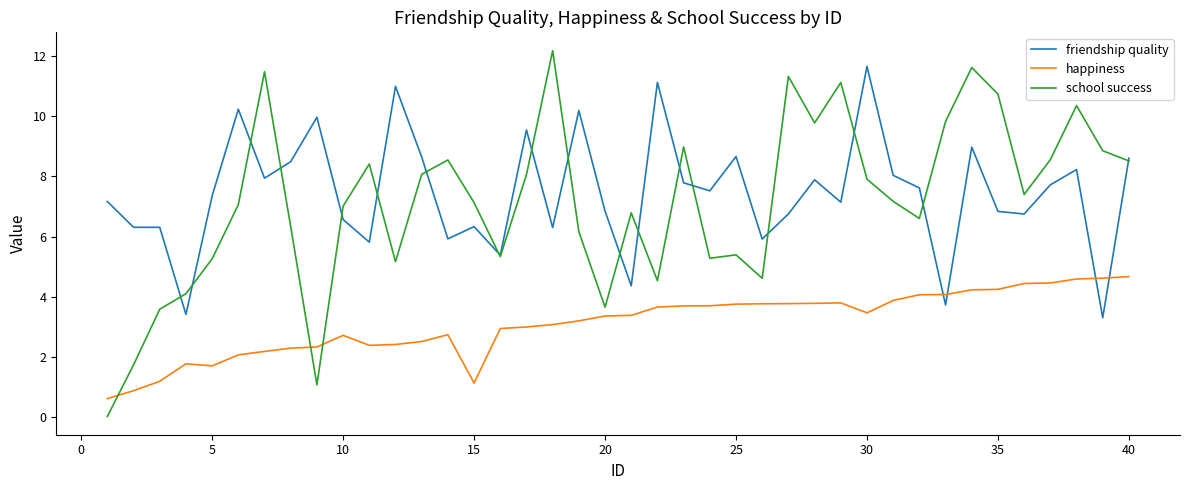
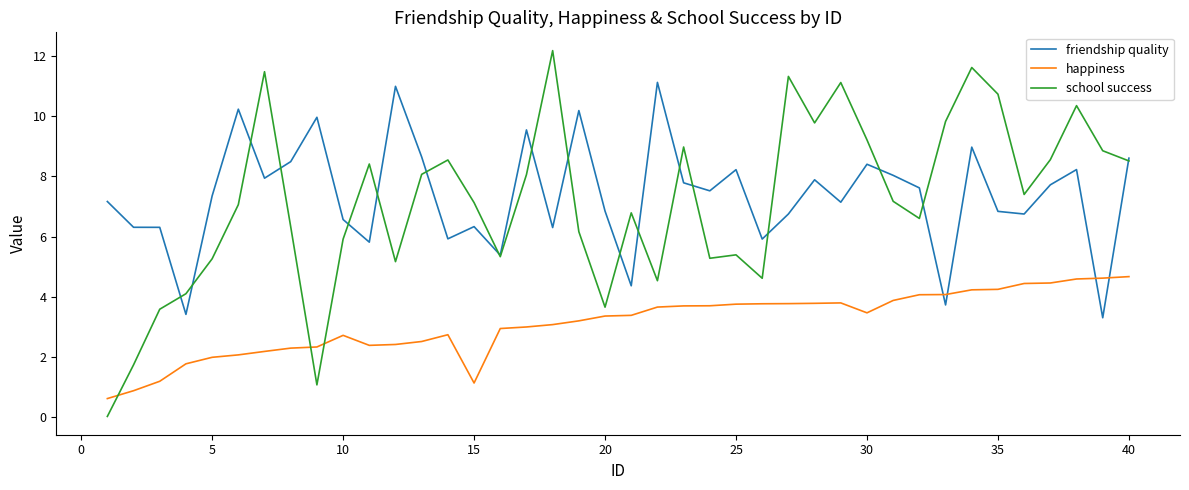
  {
    "friendship quality": {
      "5": 7.3,
      "10": 6.6,
      "15": 6.3,
      "20": 6.8,
-     "25": 8.7,
-     "30": 11.7,
+     "25": 8.2,
+     "30": 8.4,
      "35": 6.8,
      "40": 8.6
    },
    "happiness": {
-     "5": 1.7,
+     "5": 2.0,
      "10": 2.7,
      "15": 1.1,
      "20": 3.4,
      "25": 3.8,
      "30": 3.5,
      "35": 4.2,
      "40": 4.7
    },
    "school success": {
      "5": 5.3,
-     "10": 7.0,
+     "10": 5.9,
      "15": 7.1,
      "20": 3.7,
      "25": 5.4,
-     "30": 7.9,
+     "30": 9.2,
      "35": 10.7,
      "40": 8.5
    }
  }
